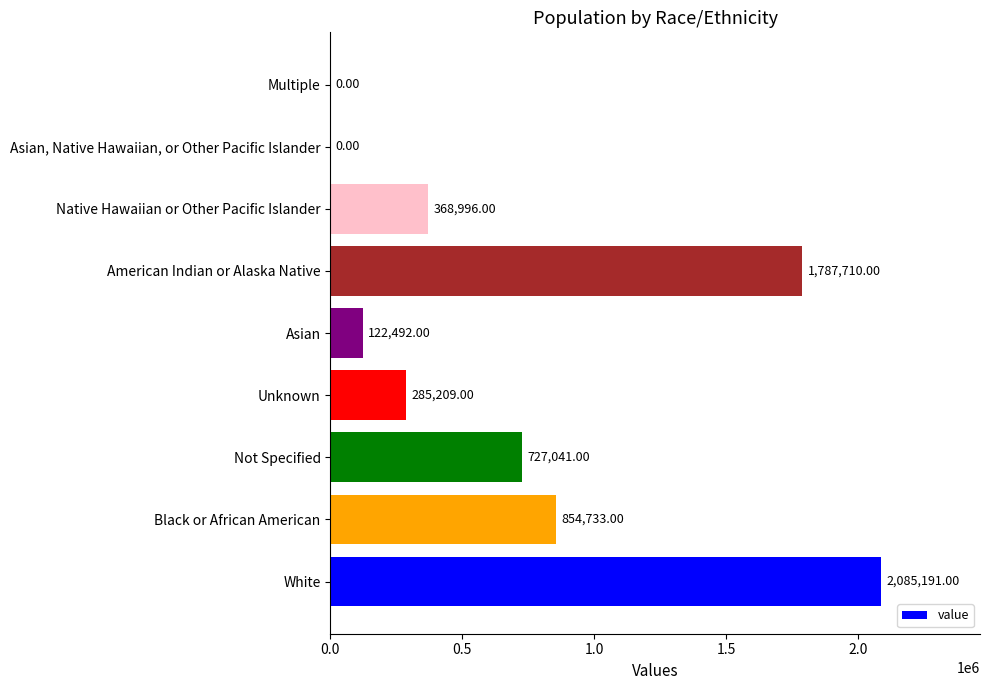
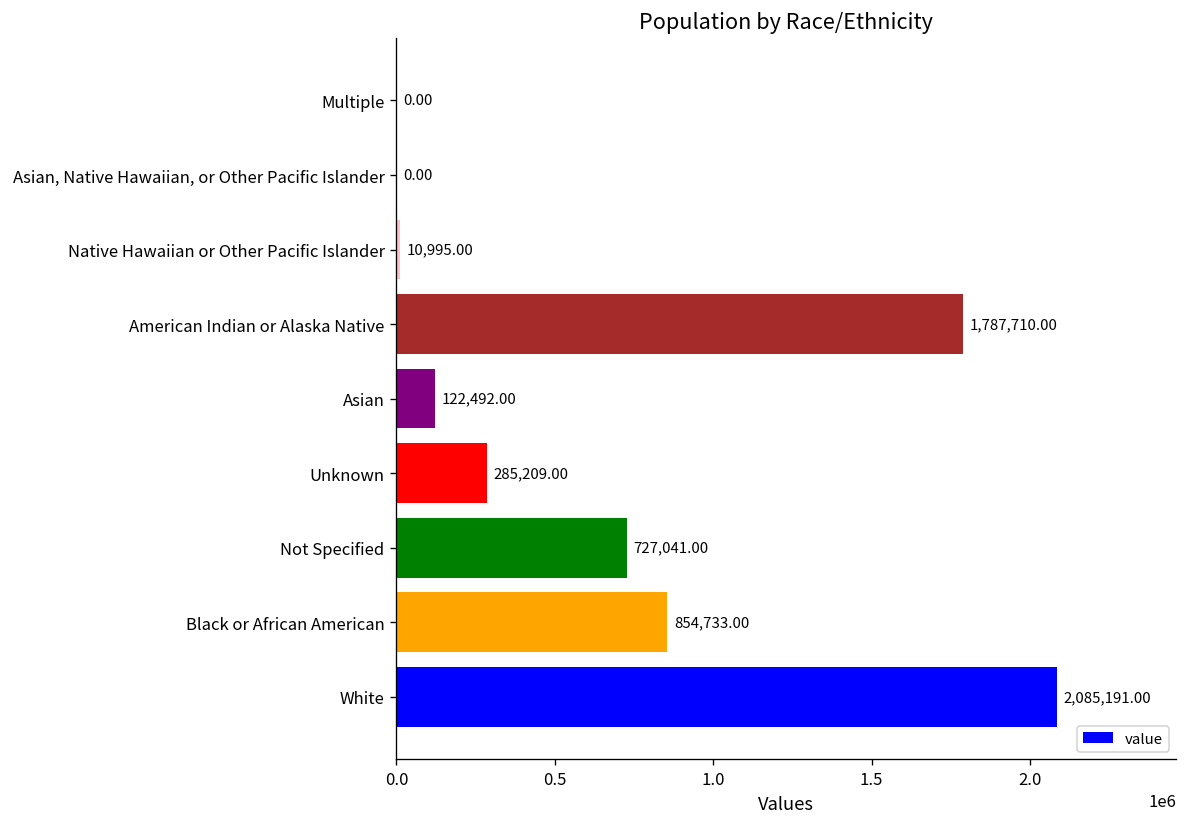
  {
    "Multiple": "0.00",
    "Asian, Native Hawaiian, or Other Pacific Islander": "0.00",
-   "Native Hawaiian or Other Pacific Islander": "368,996.00",
+   "Native Hawaiian or Other Pacific Islander": "10,995.00",
    "American Indian or Alaska Native": "1,787,710.00",
    "Asian": "122,492.00",
    "Unknown": "285,209.00",
    "Not Specified": "727,041.00",
    "Black or African American": "854,733.00",
    "White": "2,085,191.00"
  }
